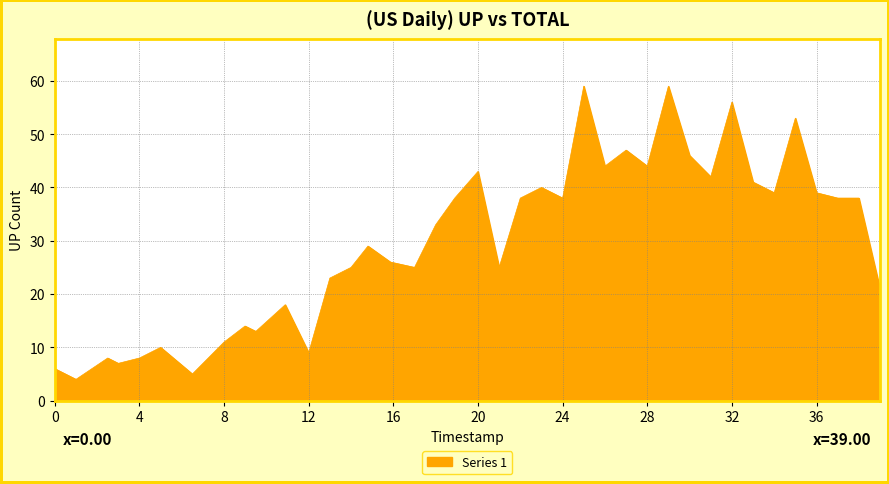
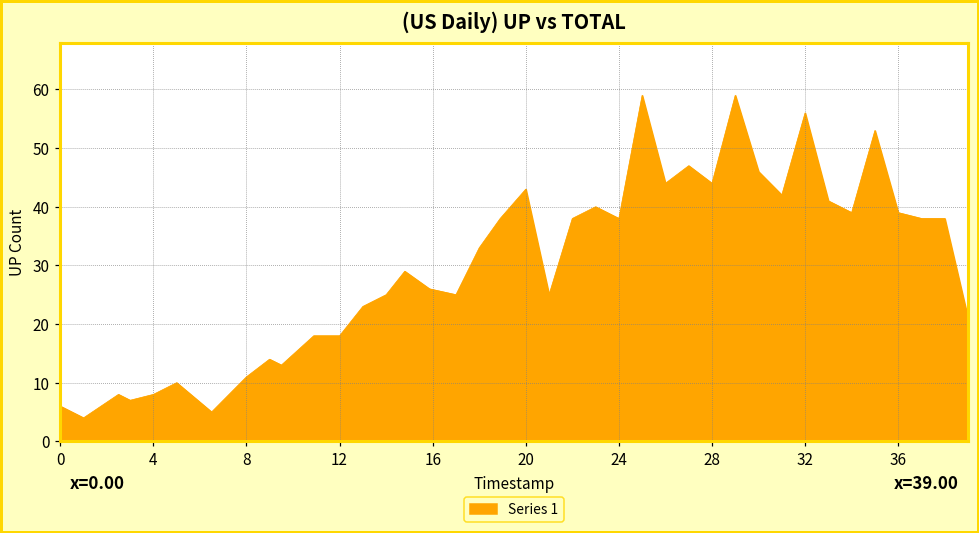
  {
    "0": 6,
    "4": 8,
    "8": 11,
-   "12": 9,
+   "12": 18,
    "20": 43,
    "24": 38,
    "28": 44,
    "32": 56,
    "36": 39
  }
